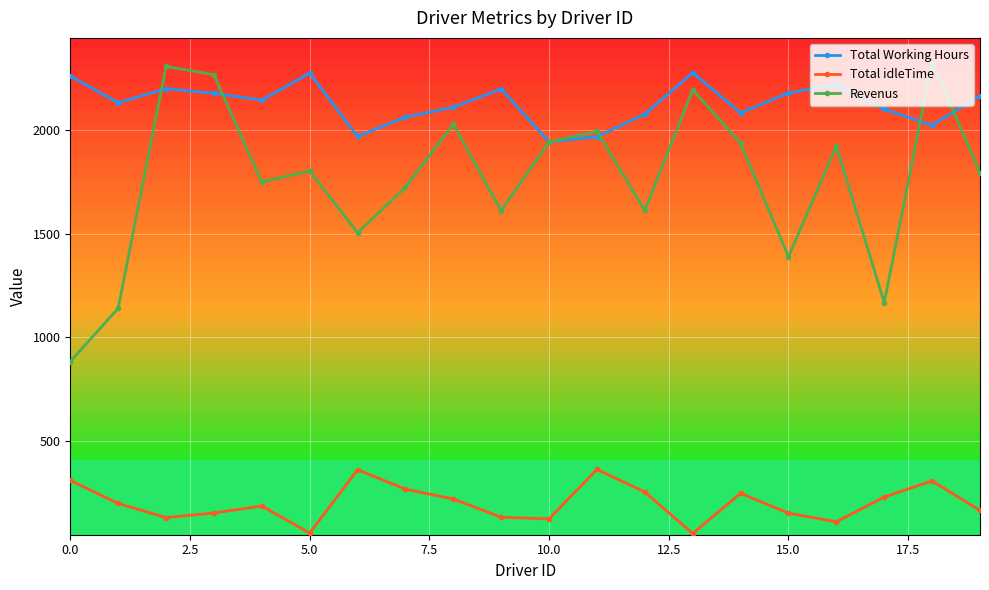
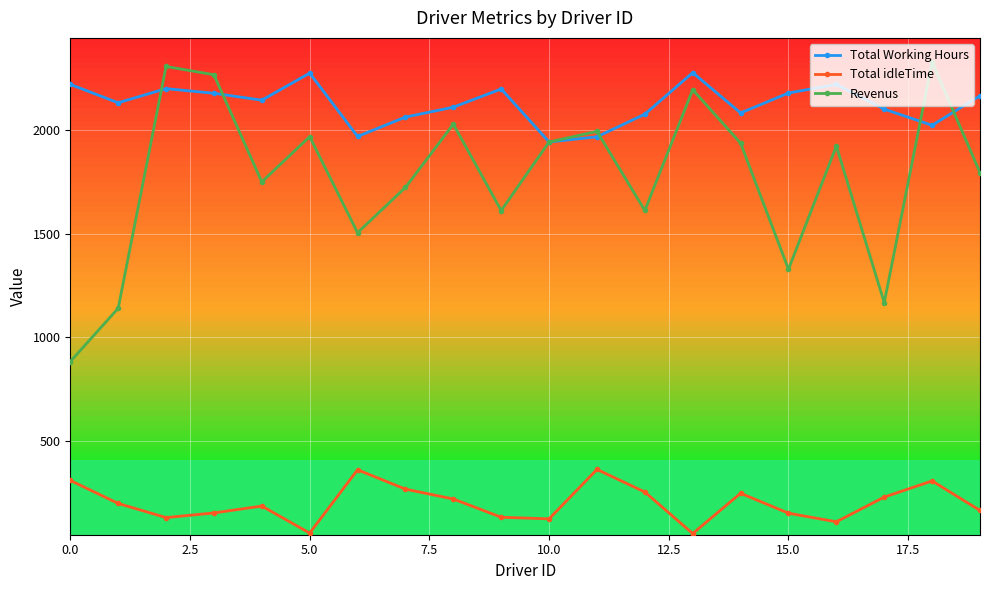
  {
    "Total Working Hours": {
-     "0.0": 2260,
+     "0.0": 2220,
      "5.0": 2270,
      "15.0": 2180
    },
    "Total idleTime": {
      "0.0": 310,
      "5.0": 60,
      "10.0": 130,
      "15.0": 150
    },
    "Revenus": {
      "0.0": 880,
-     "5.0": 1800,
-     "15.0": 1390
+     "5.0": 1970,
+     "15.0": 1330
    }
  }
